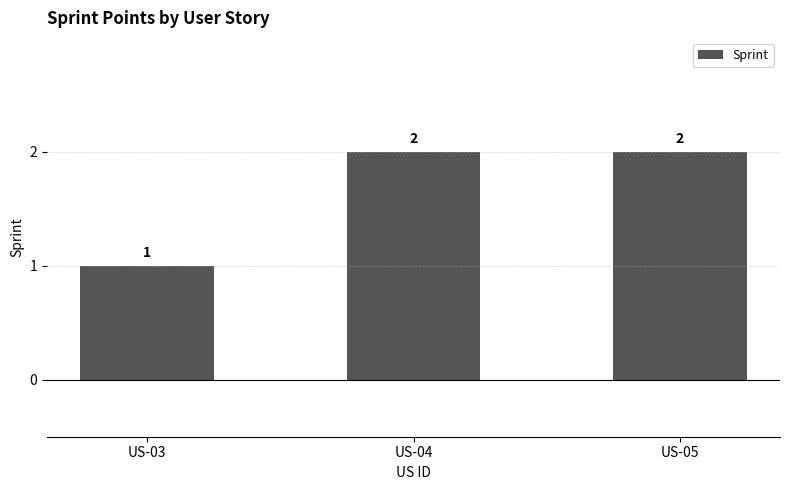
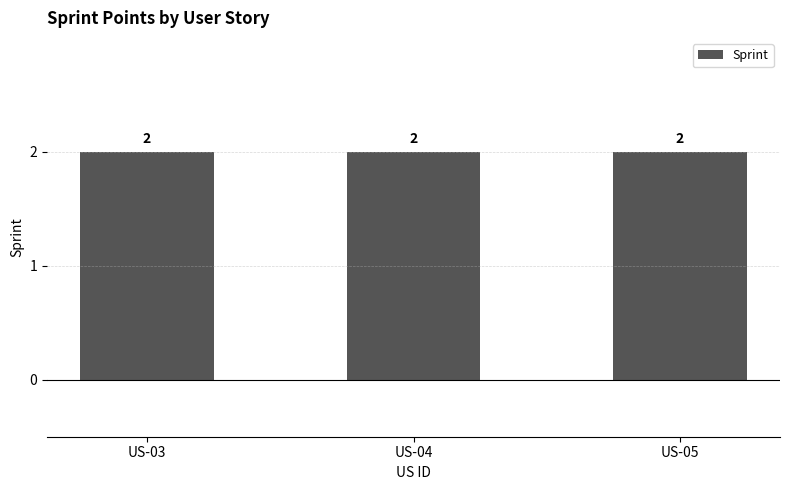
  {
-   "US-03": 1,
+   "US-03": 2,
    "US-04": 2,
    "US-05": 2
  }
